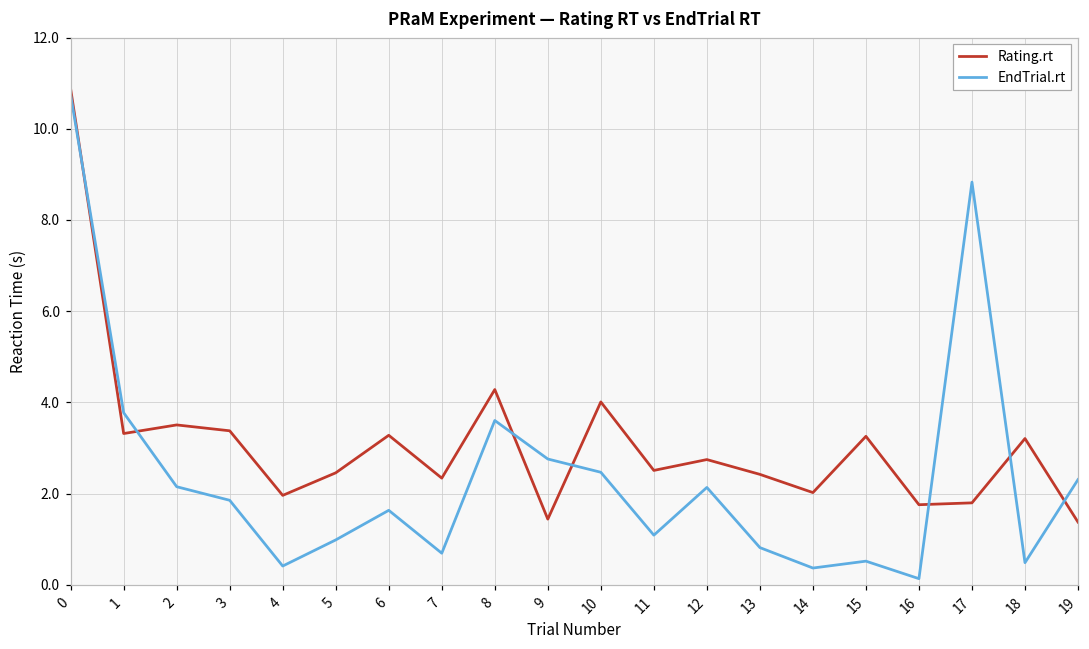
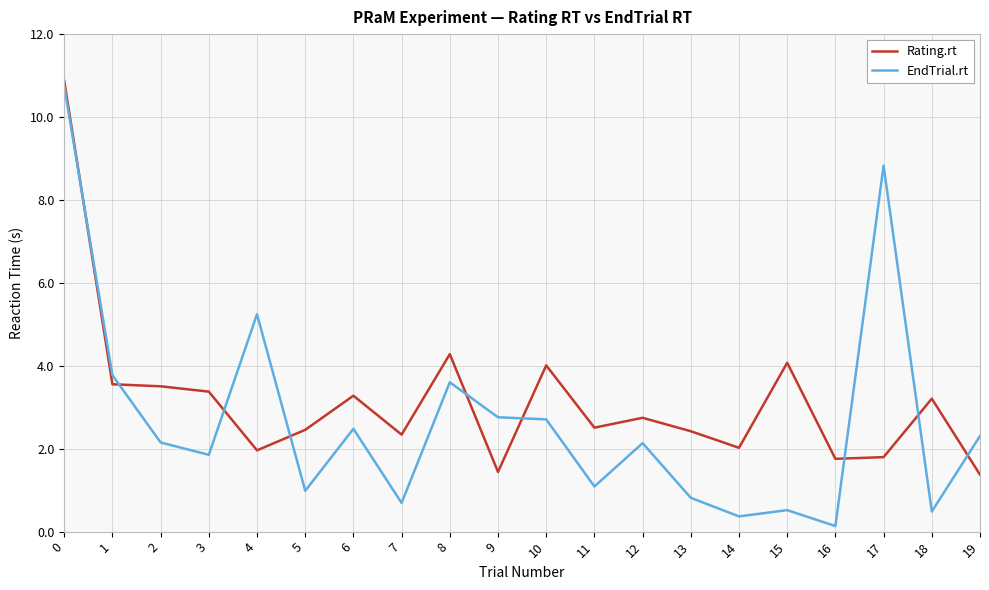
  {
    "Rating.rt": {
      "0": 10.9,
-     "1": 3.3,
+     "1": 3.6,
      "2": 3.5,
      "3": 3.4,
      "4": 2.0,
      "5": 2.5,
      "6": 3.3,
      "7": 2.3,
      "8": 4.3,
      "9": 1.4,
      "10": 4.0,
      "11": 2.5,
      "12": 2.7,
      "13": 2.4,
      "14": 2.0,
-     "15": 3.3,
+     "15": 4.1,
      "16": 1.8,
      "17": 1.8,
      "18": 3.2,
      "19": 1.4
    },
    "EndTrial.rt": {
      "0": 10.7,
      "1": 3.8,
      "2": 2.2,
      "3": 1.9,
-     "4": 0.4,
+     "4": 5.2,
      "5": 1.0,
-     "6": 1.6,
+     "6": 2.5,
      "7": 0.7,
      "8": 3.6,
      "9": 2.8,
-     "10": 2.5,
+     "10": 2.7,
      "11": 1.1,
      "12": 2.1,
      "13": 0.8,
      "14": 0.4,
      "15": 0.5,
      "16": 0.1,
      "17": 8.8,
      "18": 0.5,
      "19": 2.3
    }
  }
